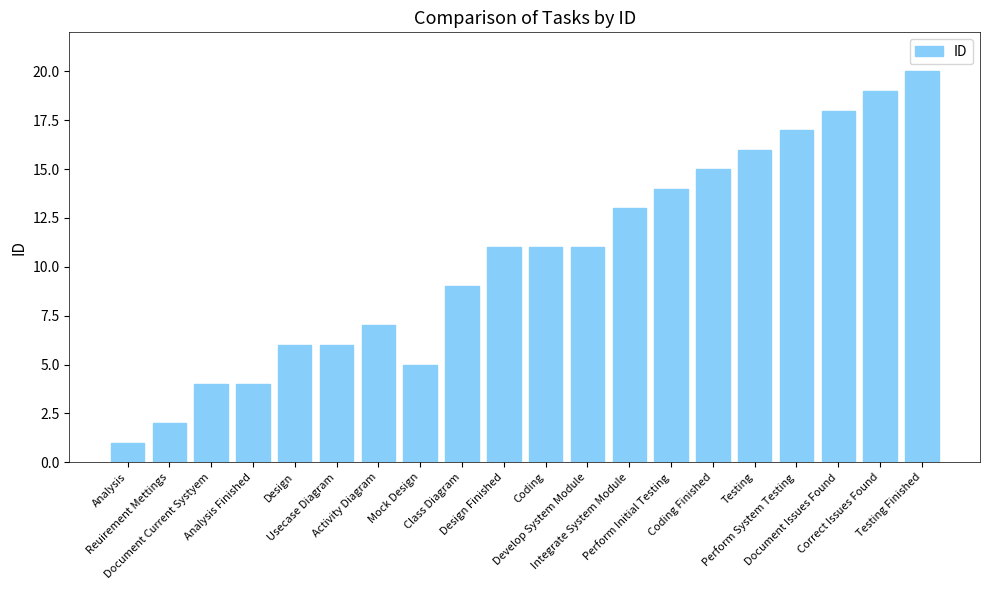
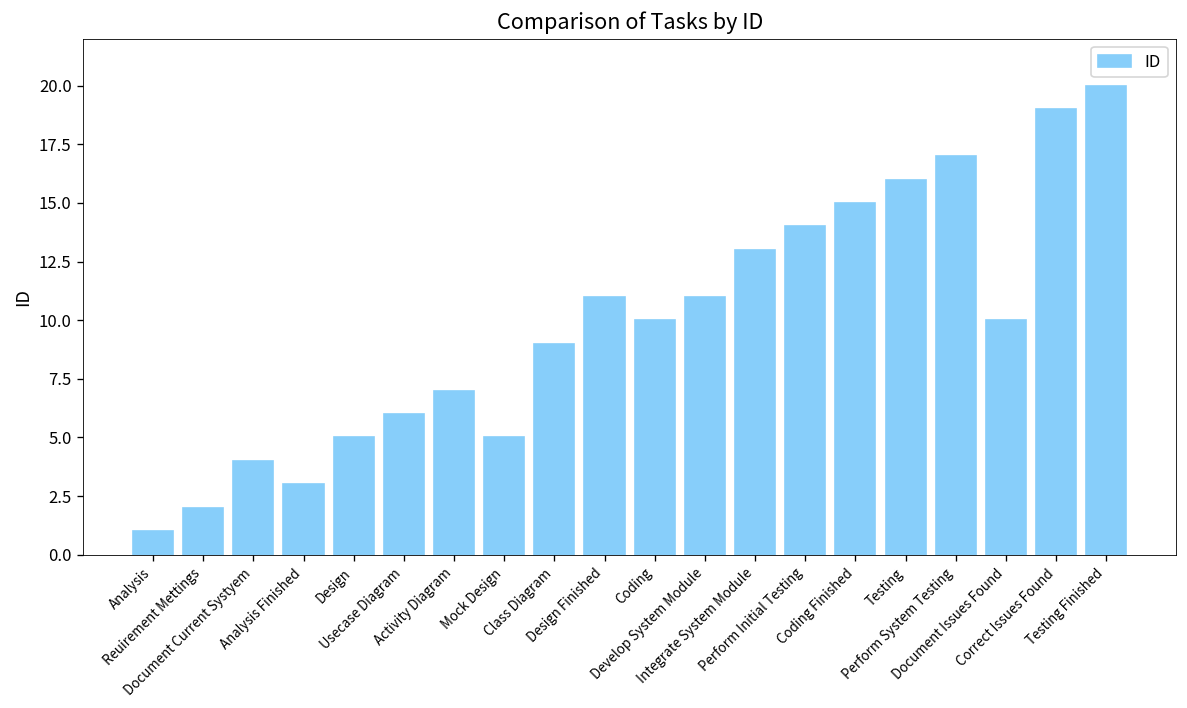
  {
    "Analysis": 1,
    "Reuirement Mettings": 2,
    "Document Current Systyem": 4,
-   "Analysis Finished": 4,
-   "Design": 6,
+   "Analysis Finished": 3,
+   "Design": 5,
    "Usecase Diagram": 6,
    "Activity Diagram": 7,
    "Mock Design": 5,
    "Class Diagram": 9,
    "Design Finished": 11,
-   "Coding": 11,
+   "Coding": 10,
    "Develop System Module": 11,
    "Integrate System Module": 13,
    "Perform Initial Testing": 14,
    "Coding Finished": 15,
    "Testing": 16,
    "Perform System Testing": 17,
-   "Document Issues Found": 18,
+   "Document Issues Found": 10,
    "Correct Issues Found": 19,
    "Testing Finished": 20
  }
